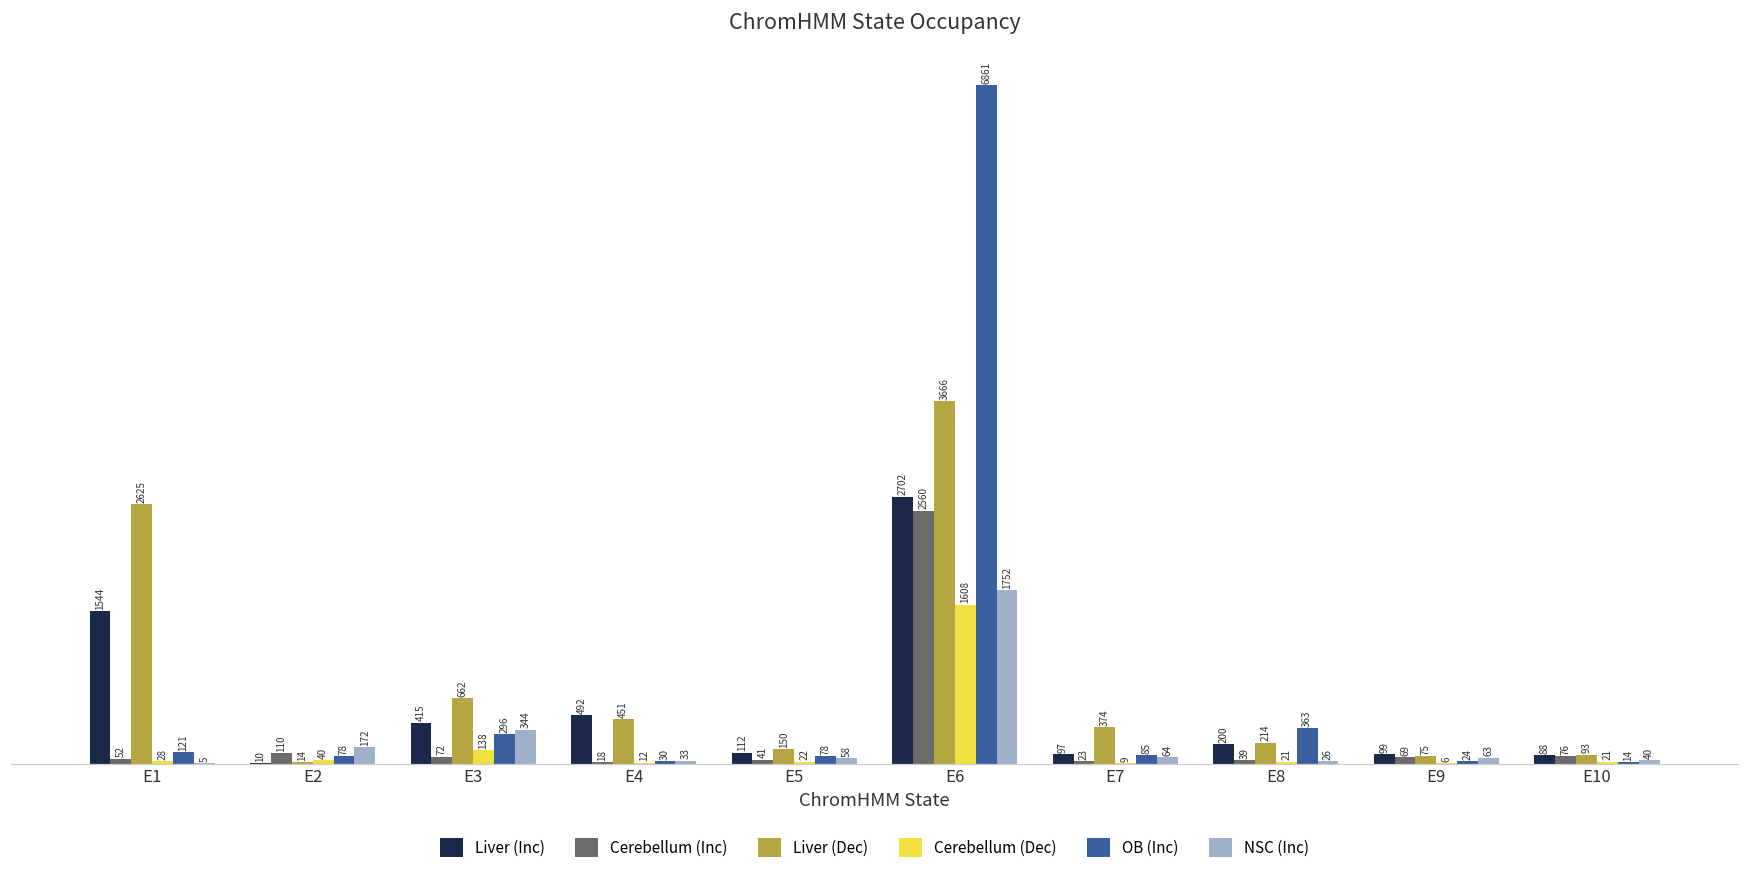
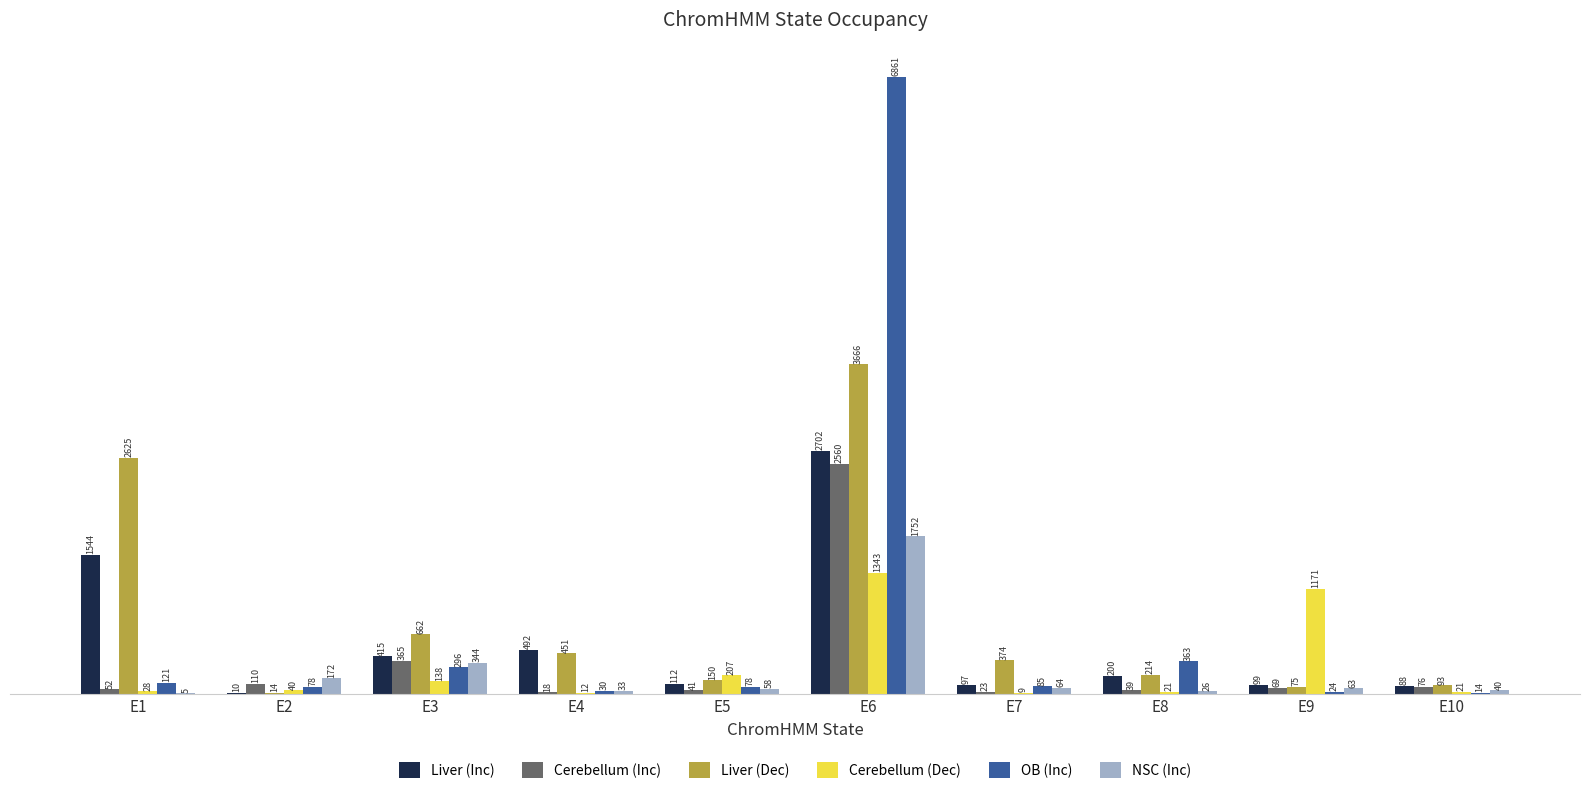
  {
    "Liver (Inc)": {
      "E1": 1544,
      "E2": 10,
      "E3": 415,
      "E4": 492,
      "E5": 112,
      "E6": 2702,
      "E7": 97,
      "E8": 200,
      "E9": 99,
      "E10": 88
    },
    "Cerebellum (Inc)": {
      "E1": 52,
      "E2": 110,
-     "E3": 72,
+     "E3": 365,
      "E4": 18,
      "E5": 41,
      "E6": 2560,
      "E7": 23,
      "E8": 39,
      "E9": 69,
      "E10": 76
    },
    "Liver (Dec)": {
      "E1": 2625,
      "E2": 14,
      "E3": 662,
      "E4": 451,
      "E5": 150,
      "E6": 3666,
      "E7": 374,
      "E8": 214,
      "E9": 75,
      "E10": 93
    },
    "Cerebellum (Dec)": {
      "E1": 28,
      "E2": 40,
      "E3": 138,
      "E4": 12,
-     "E5": 22,
-     "E6": 1608,
+     "E5": 207,
+     "E6": 1343,
      "E7": 9,
      "E8": 21,
-     "E9": 6,
+     "E9": 1171,
      "E10": 21
    },
    "OB (Inc)": {
      "E1": 121,
      "E2": 78,
      "E3": 296,
      "E4": 30,
      "E5": 78,
      "E6": 6861,
      "E7": 85,
      "E8": 363,
      "E9": 24,
      "E10": 14
    },
    "NSC (Inc)": {
      "E1": 5,
      "E2": 172,
      "E3": 344,
      "E4": 33,
      "E5": 58,
      "E6": 1752,
      "E7": 64,
      "E8": 26,
      "E9": 63,
      "E10": 40
    }
  }
